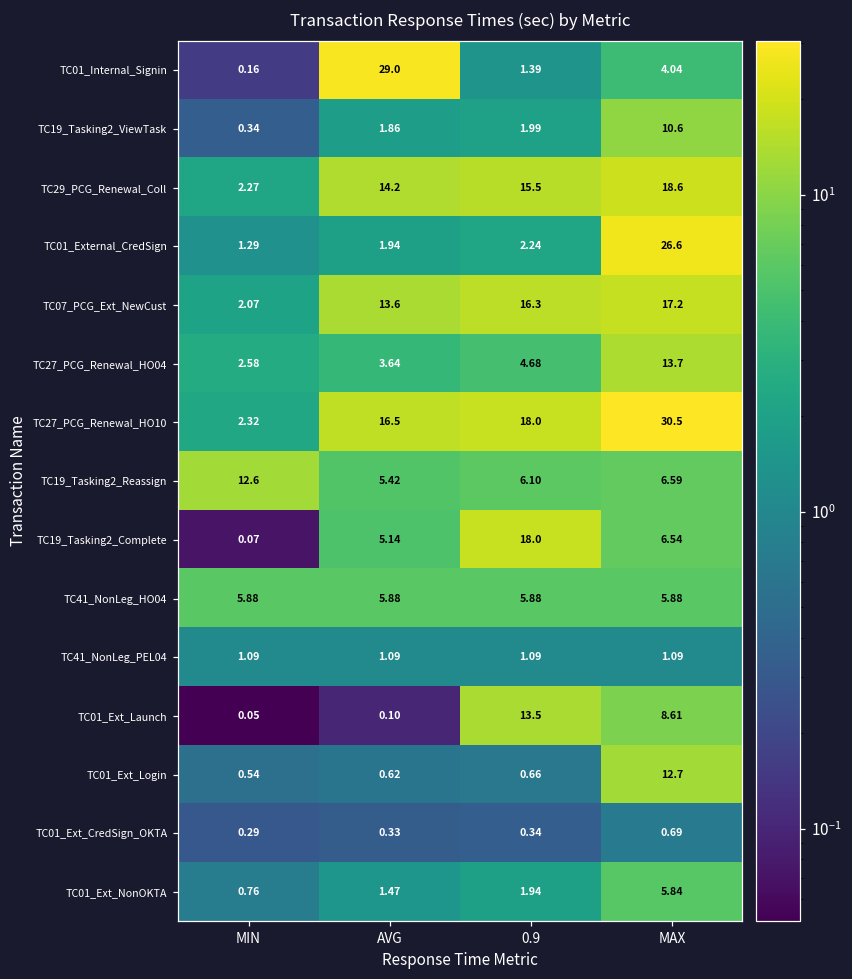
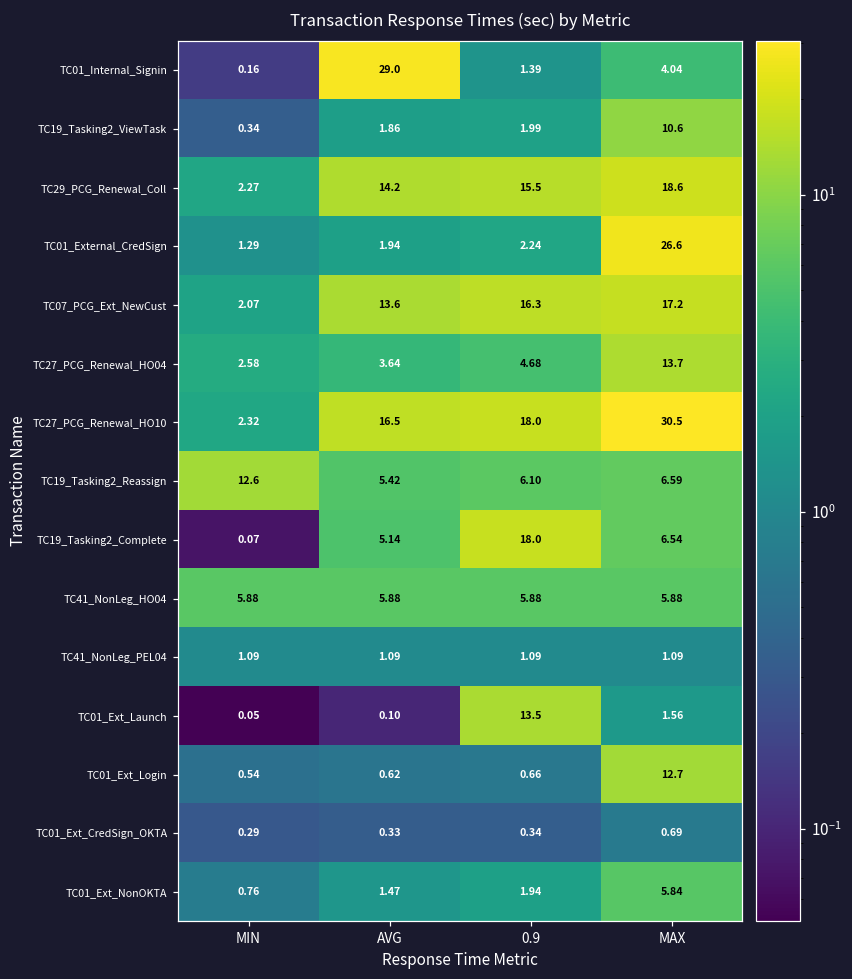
  {
    "TC01_Internal_Signin": {
      "MIN": 0.16,
      "AVG": 29.0,
      "0.9": 1.39,
      "MAX": 4.04
    },
    "TC19_Tasking2_ViewTask": {
      "MIN": 0.34,
      "AVG": 1.86,
      "0.9": 1.99,
      "MAX": 10.6
    },
    "TC29_PCG_Renewal_Coll": {
      "MIN": 2.27,
      "AVG": 14.2,
      "0.9": 15.5,
      "MAX": 18.6
    },
    "TC01_External_CredSign": {
      "MIN": 1.29,
      "AVG": 1.94,
      "0.9": 2.24,
      "MAX": 26.6
    },
    "TC07_PCG_Ext_NewCust": {
      "MIN": 2.07,
      "AVG": 13.6,
      "0.9": 16.3,
      "MAX": 17.2
    },
    "TC27_PCG_Renewal_HO04": {
      "MIN": 2.58,
      "AVG": 3.64,
      "0.9": 4.68,
      "MAX": 13.7
    },
    "TC27_PCG_Renewal_HO10": {
      "MIN": 2.32,
      "AVG": 16.5,
      "0.9": 18.0,
      "MAX": 30.5
    },
    "TC19_Tasking2_Reassign": {
      "MIN": 12.6,
      "AVG": 5.42,
      "0.9": 6.10,
      "MAX": 6.59
    },
    "TC19_Tasking2_Complete": {
      "MIN": 0.07,
      "AVG": 5.14,
      "0.9": 18.0,
      "MAX": 6.54
    },
    "TC41_NonLeg_HO04": {
      "MIN": 5.88,
      "AVG": 5.88,
      "0.9": 5.88,
      "MAX": 5.88
    },
    "TC41_NonLeg_PEL04": {
      "MIN": 1.09,
      "AVG": 1.09,
      "0.9": 1.09,
      "MAX": 1.09
    },
    "TC01_Ext_Launch": {
      "MIN": 0.05,
      "AVG": 0.10,
      "0.9": 13.5,
-     "MAX": 8.61
+     "MAX": 1.56
    },
    "TC01_Ext_Login": {
      "MIN": 0.54,
      "AVG": 0.62,
      "0.9": 0.66,
      "MAX": 12.7
    },
    "TC01_Ext_CredSign_OKTA": {
      "MIN": 0.29,
      "AVG": 0.33,
      "0.9": 0.34,
      "MAX": 0.69
    },
    "TC01_Ext_NonOKTA": {
      "MIN": 0.76,
      "AVG": 1.47,
      "0.9": 1.94,
      "MAX": 5.84
    }
  }
